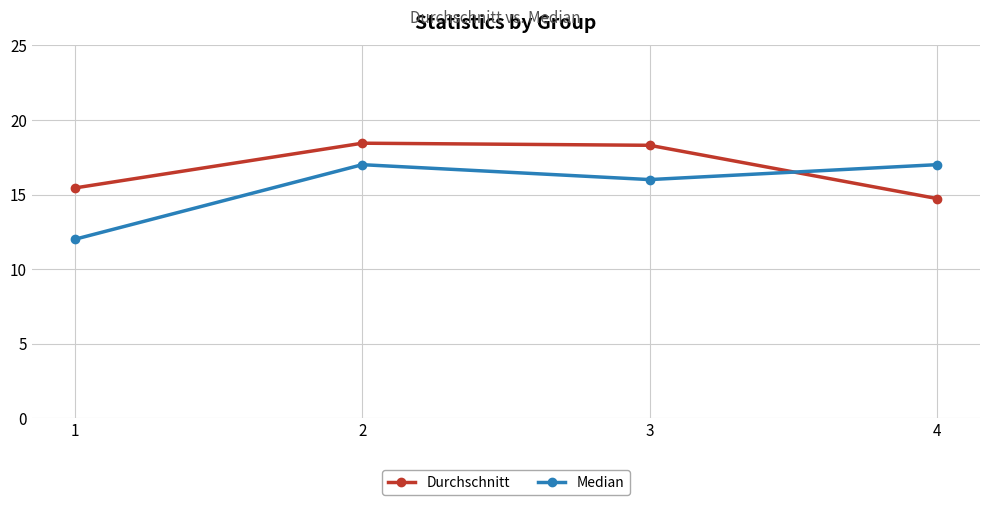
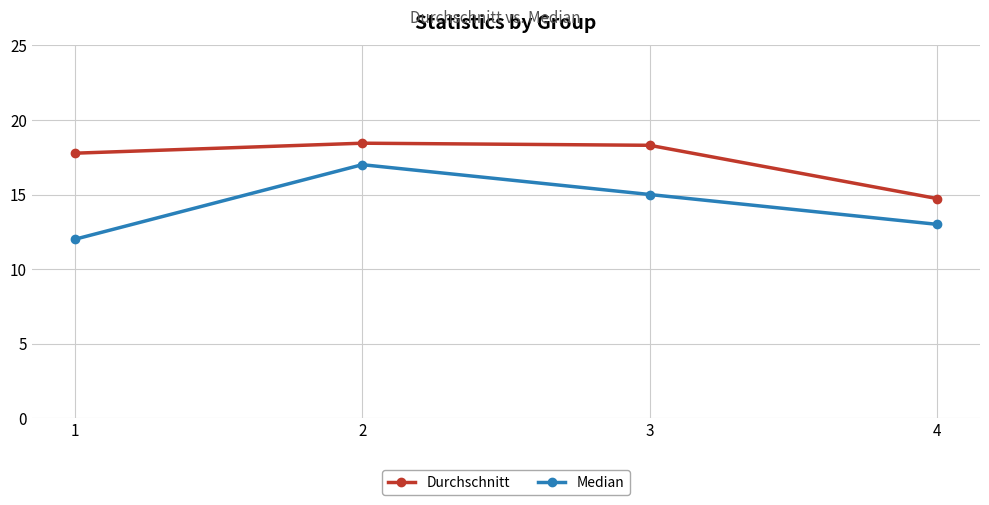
  {
    "Durchschnitt": {
-     "1": 15.4,
+     "1": 17.8,
      "2": 18.4,
      "3": 18.3,
      "4": 14.7
    },
    "Median": {
      "1": 12,
      "2": 17,
-     "3": 16,
-     "4": 17
+     "3": 15,
+     "4": 13
    }
  }
